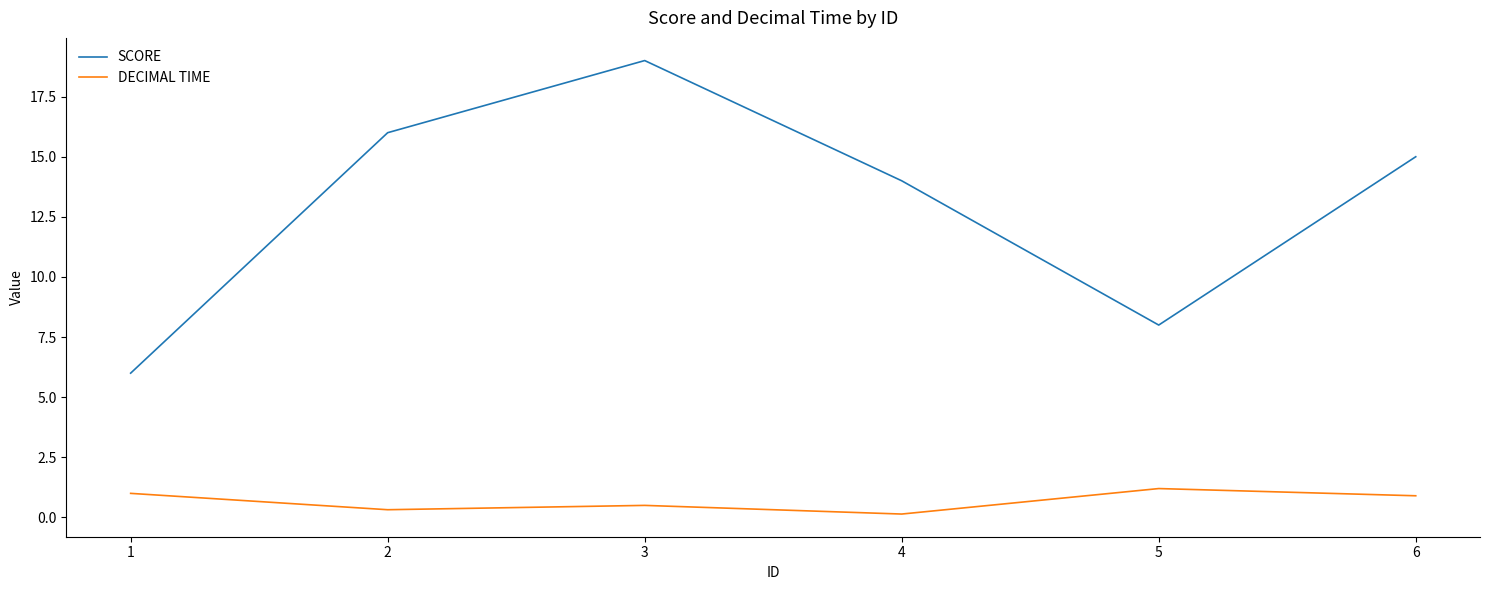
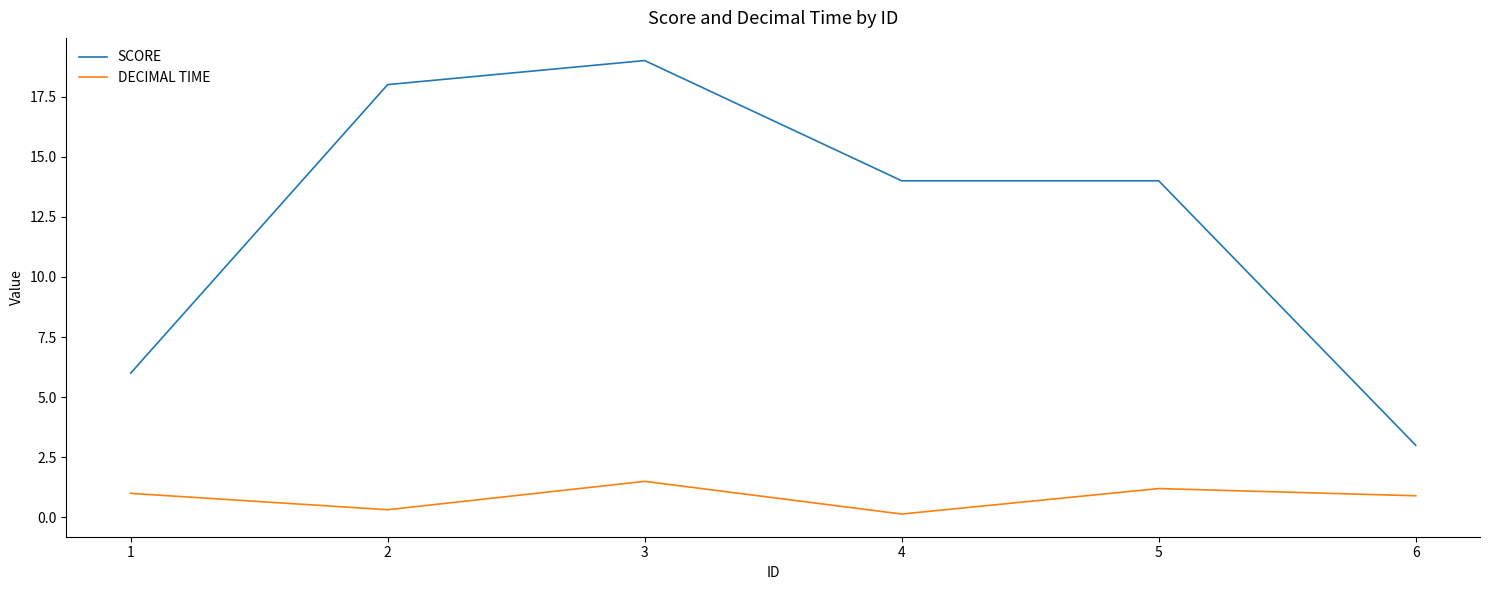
  {
    "SCORE": {
      "1": 6,
-     "2": 16,
+     "2": 18,
      "3": 19,
      "4": 14,
-     "5": 8,
-     "6": 15
+     "5": 14,
+     "6": 3
    },
    "DECIMAL TIME": {
      "1": 1.0,
      "2": 0.3,
-     "3": 0.5,
+     "3": 1.5,
      "4": 0.1,
      "5": 1.2,
      "6": 0.9
    }
  }
